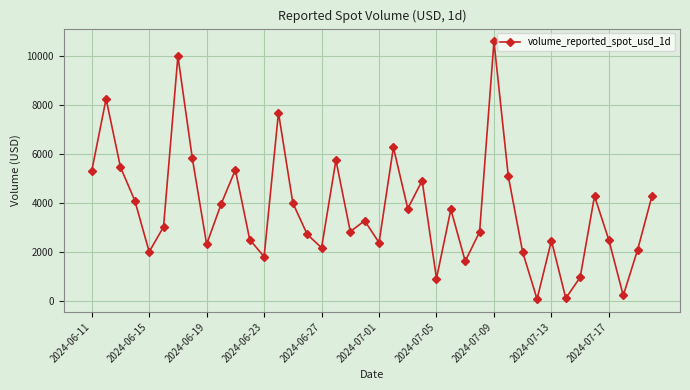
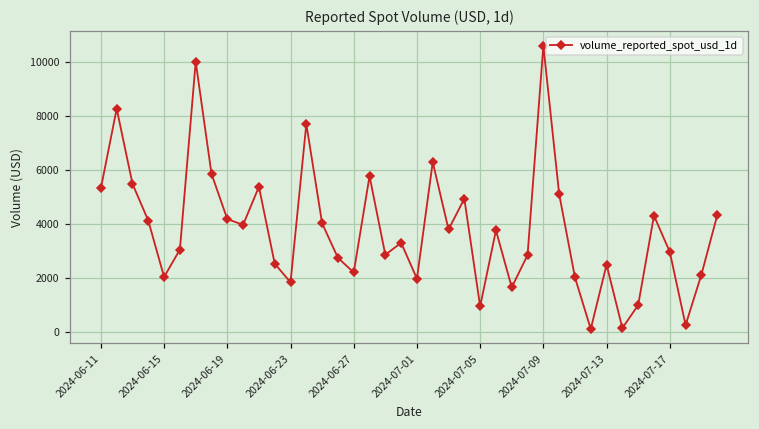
  {
    "2024-06-11": 5300,
    "2024-06-15": 2000,
-   "2024-06-19": 2300,
+   "2024-06-19": 4200,
    "2024-06-23": 1800,
    "2024-06-27": 2200,
-   "2024-07-01": 2400,
+   "2024-07-01": 2000,
    "2024-07-05": 900,
    "2024-07-09": 10600,
    "2024-07-13": 2500,
-   "2024-07-17": 2500
+   "2024-07-17": 3000
  }
